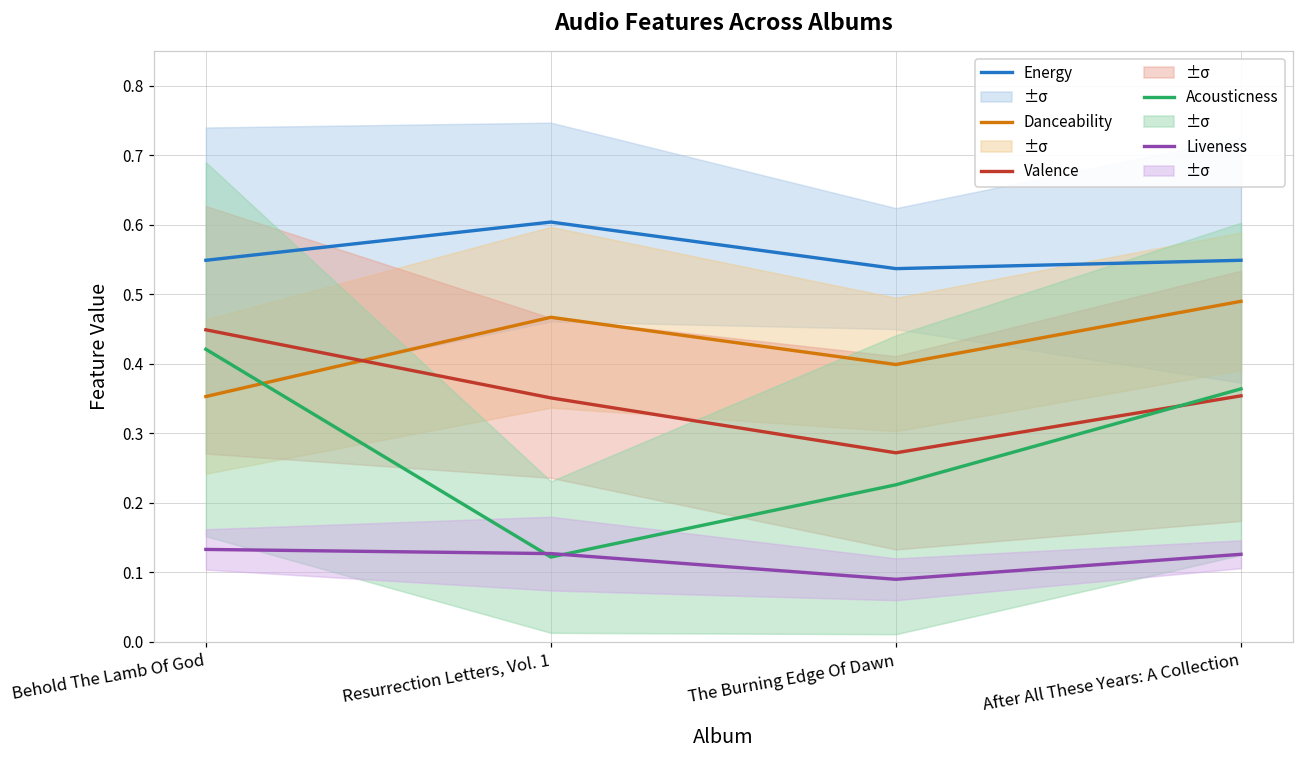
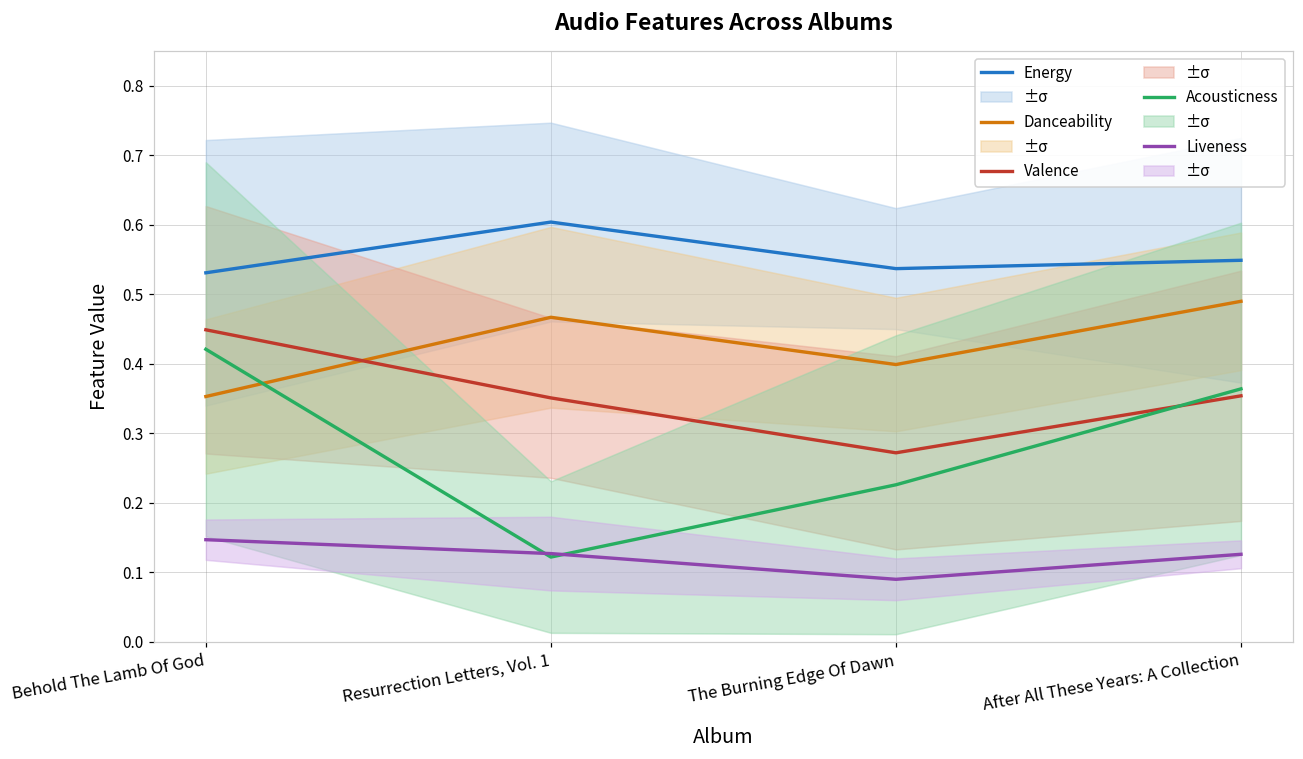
  {
    "Energy": {
-     "Behold The Lamb Of God": 0.55,
+     "Behold The Lamb Of God": 0.53,
      "Resurrection Letters, Vol. 1": 0.60,
      "The Burning Edge Of Dawn": 0.54,
      "After All These Years: A Collection": 0.55
    },
    "Danceability": {
      "Behold The Lamb Of God": 0.35,
      "The Burning Edge Of Dawn": 0.40,
      "After All These Years: A Collection": 0.49
    },
    "Valence": {
      "Behold The Lamb Of God": 0.45,
      "Resurrection Letters, Vol. 1": 0.35,
      "The Burning Edge Of Dawn": 0.27,
      "After All These Years: A Collection": 0.35
    },
    "Acousticness": {
      "Behold The Lamb Of God": 0.42,
      "Resurrection Letters, Vol. 1": 0.12,
      "The Burning Edge Of Dawn": 0.23,
      "After All These Years: A Collection": 0.36
    },
    "Liveness": {
-     "Behold The Lamb Of God": 0.13,
+     "Behold The Lamb Of God": 0.15,
      "Resurrection Letters, Vol. 1": 0.13,
      "The Burning Edge Of Dawn": 0.09,
      "After All These Years: A Collection": 0.13
    }
  }
